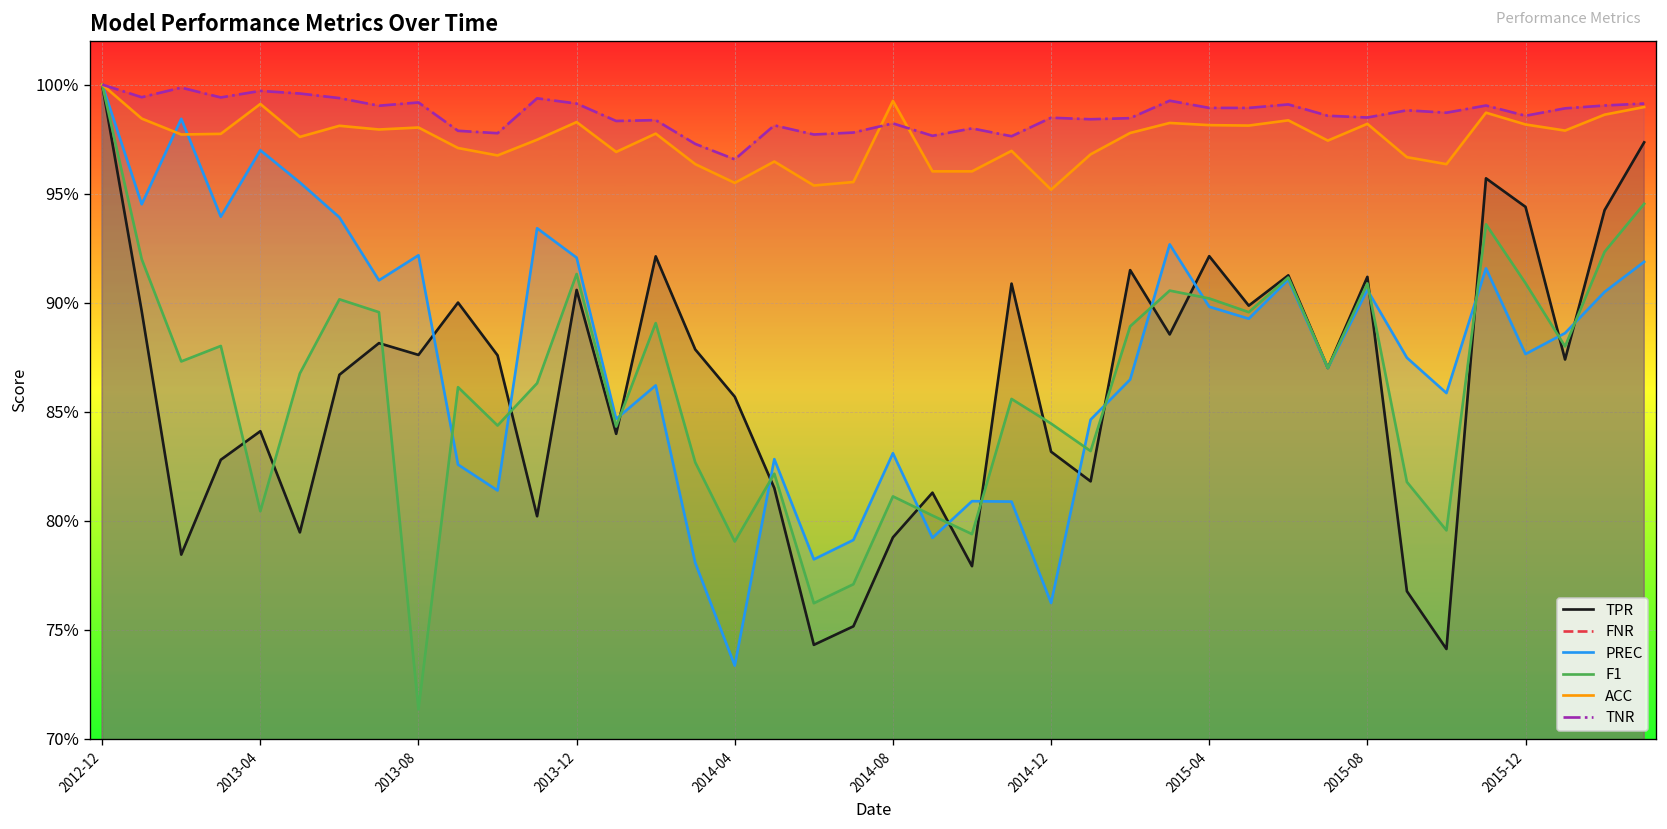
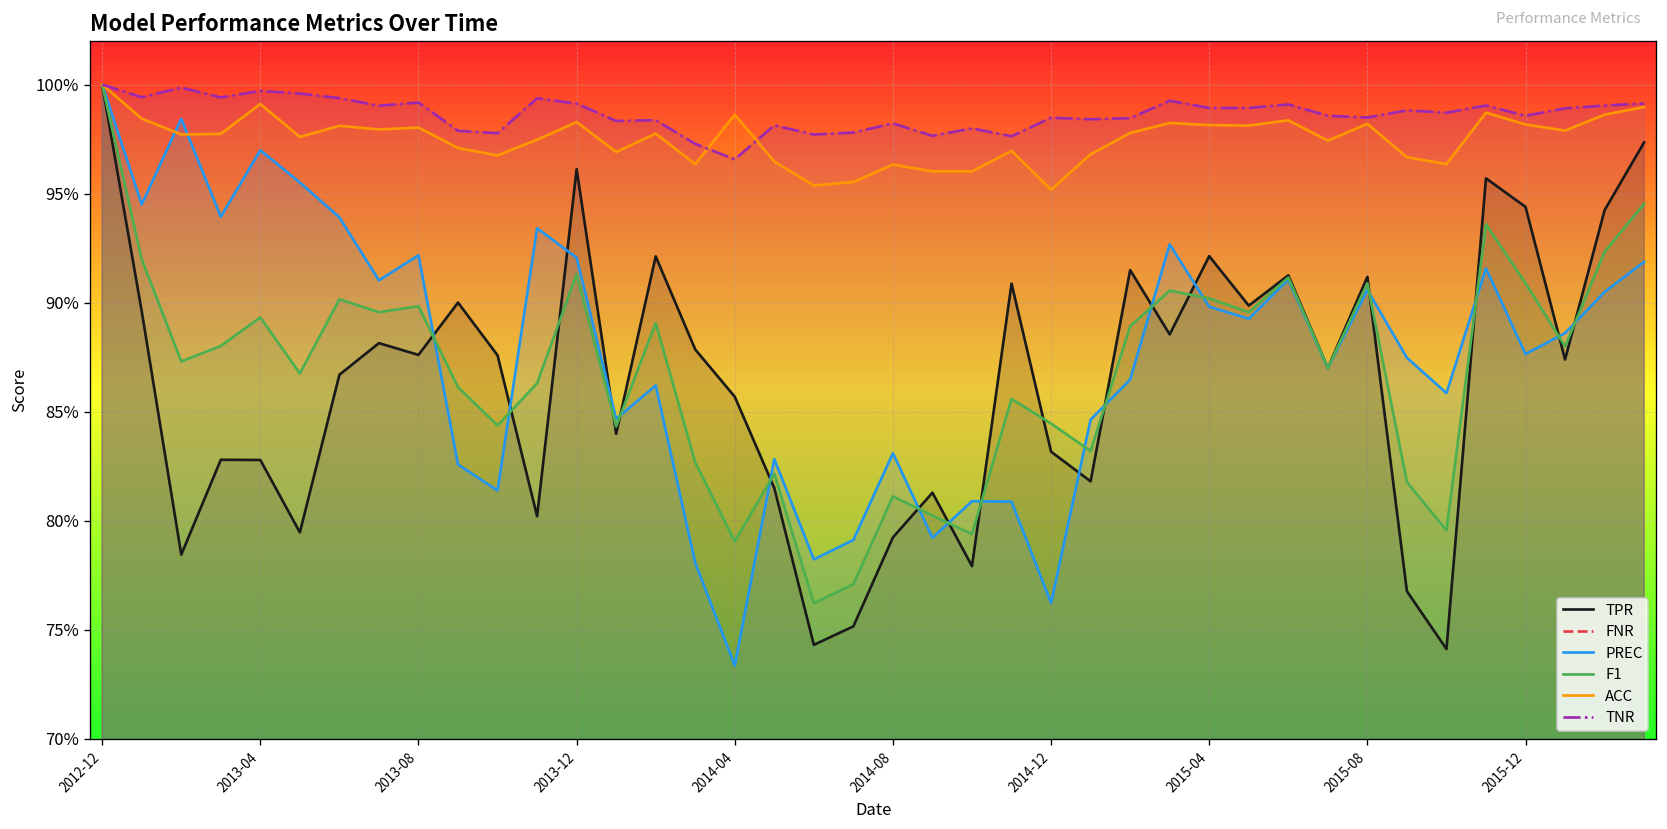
  {
    "TPR": {
-     "2013-04": "84.1%",
+     "2013-04": "82.8%",
      "2013-08": "87.6%",
-     "2013-12": "90.6%",
+     "2013-12": "96.1%",
      "2014-04": "85.7%",
      "2014-08": "79.2%",
      "2014-12": "83.2%",
      "2015-04": "92.1%",
      "2015-08": "91.2%",
      "2015-12": "94.4%"
    },
    "PREC": {
      "2013-04": "97.0%",
      "2013-08": "92.2%",
      "2013-12": "92.1%",
      "2014-04": "73.4%",
      "2014-08": "83.1%",
      "2014-12": "76.2%",
      "2015-04": "89.8%",
      "2015-08": "90.6%",
      "2015-12": "87.6%"
    },
    "F1": {
-     "2013-04": "80.4%",
-     "2013-08": "71.3%",
+     "2013-04": "89.3%",
+     "2013-08": "89.8%",
      "2013-12": "91.3%",
      "2014-04": "79.0%",
      "2014-08": "81.1%",
      "2014-12": "84.5%",
      "2015-04": "90.2%",
      "2015-08": "90.9%",
      "2015-12": "90.9%"
    },
    "ACC": {
      "2013-04": "99.1%",
      "2013-08": "98.0%",
      "2013-12": "98.3%",
-     "2014-04": "95.5%",
-     "2014-08": "99.3%",
+     "2014-04": "98.6%",
+     "2014-08": "96.3%",
      "2014-12": "95.2%",
      "2015-04": "98.1%",
      "2015-08": "98.2%",
      "2015-12": "98.2%"
    },
    "TNR": {
      "2013-04": "99.7%",
      "2013-08": "99.2%",
      "2013-12": "99.1%",
      "2014-04": "96.6%",
      "2014-08": "98.2%",
      "2014-12": "98.5%",
      "2015-04": "98.9%",
      "2015-08": "98.5%",
      "2015-12": "98.6%"
    }
  }
